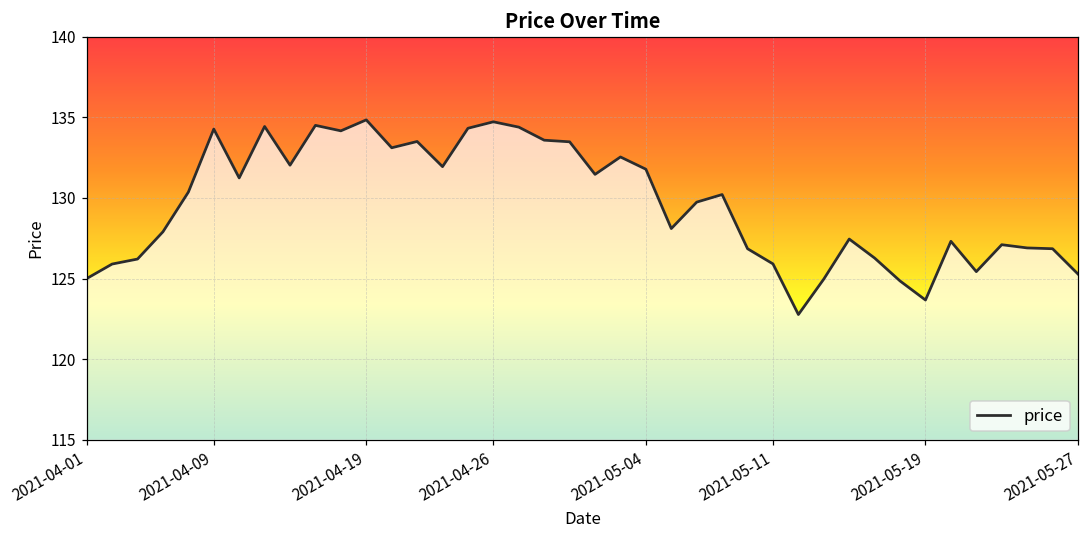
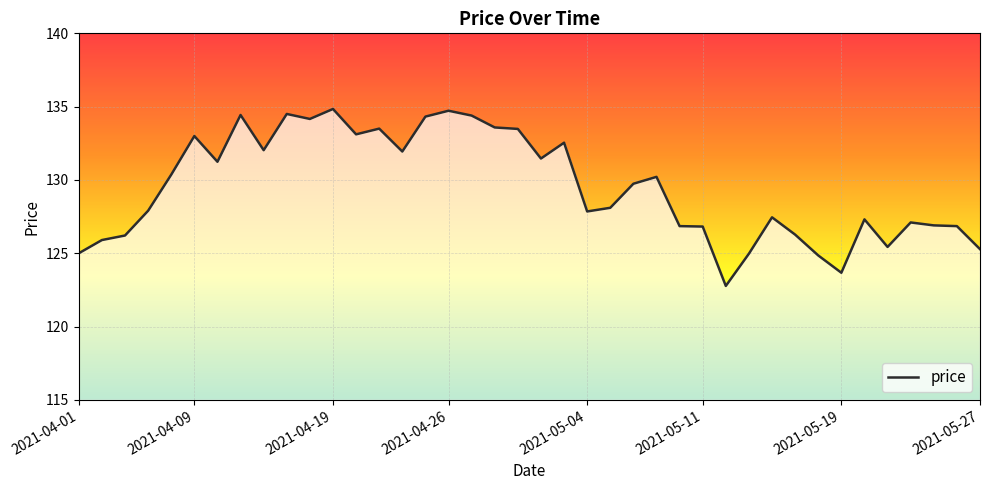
  {
    "2021-04-01": 125.0,
-   "2021-04-09": 134.3,
+   "2021-04-09": 133.0,
    "2021-04-19": 134.8,
    "2021-04-26": 134.7,
-   "2021-05-04": 131.8,
-   "2021-05-11": 125.9,
+   "2021-05-04": 127.9,
+   "2021-05-11": 126.8,
    "2021-05-19": 123.7,
    "2021-05-27": 125.3
  }
